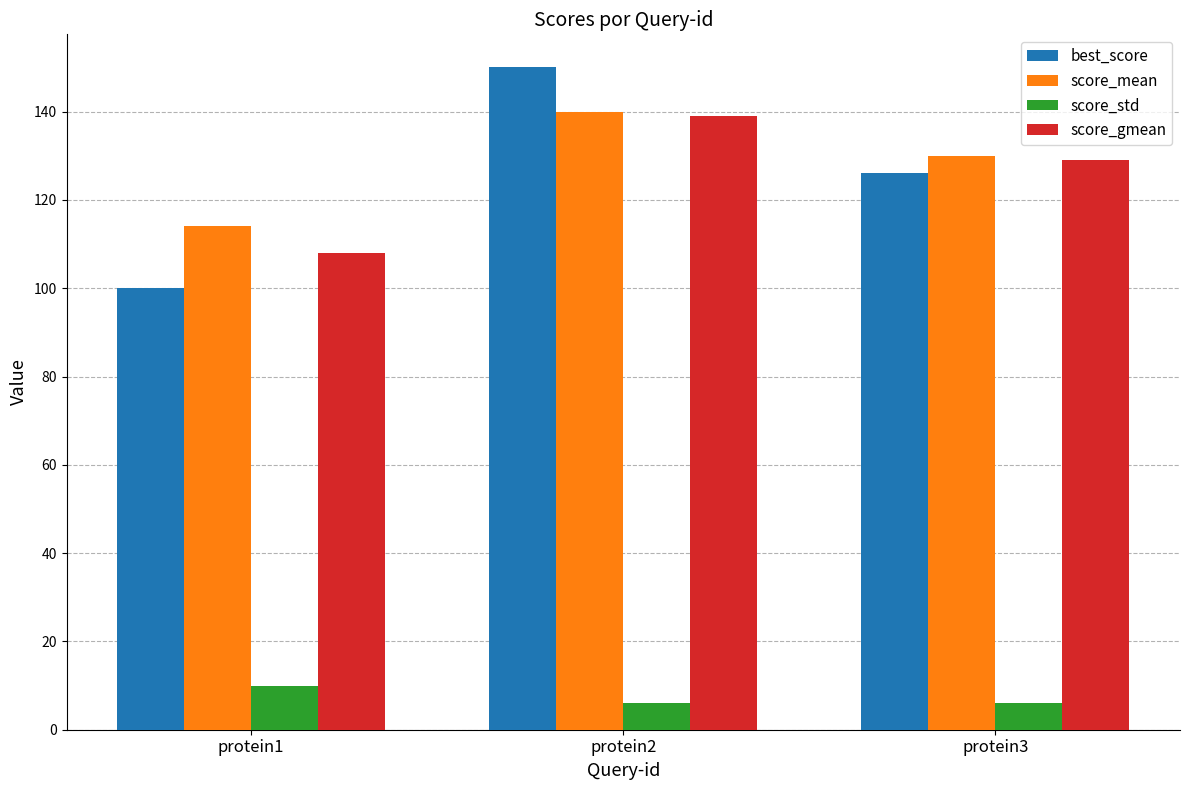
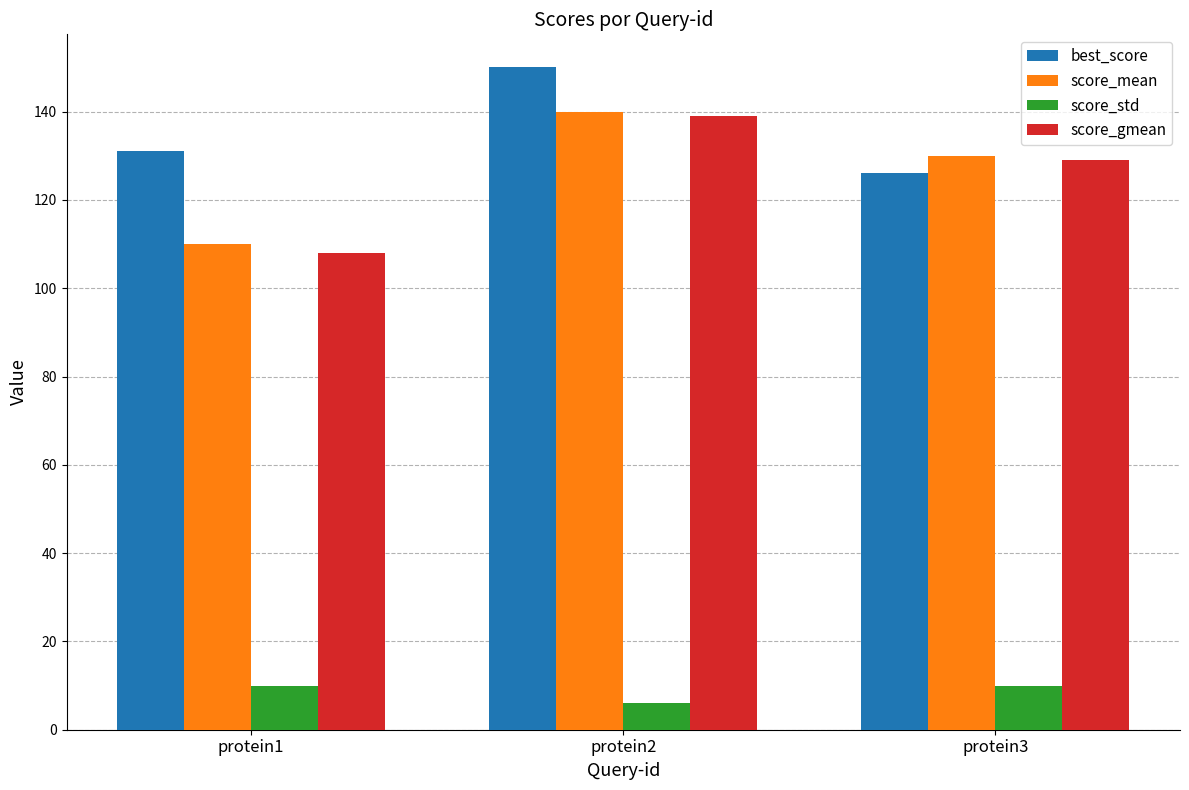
  {
    "best_score": {
-     "protein1": 100,
+     "protein1": 131,
      "protein2": 150,
      "protein3": 126
    },
    "score_mean": {
-     "protein1": 114,
+     "protein1": 110,
      "protein2": 140,
      "protein3": 130
    },
    "score_std": {
      "protein1": 10,
      "protein2": 6,
-     "protein3": 6
+     "protein3": 10
    },
    "score_gmean": {
      "protein1": 108,
      "protein2": 139,
      "protein3": 129
    }
  }
